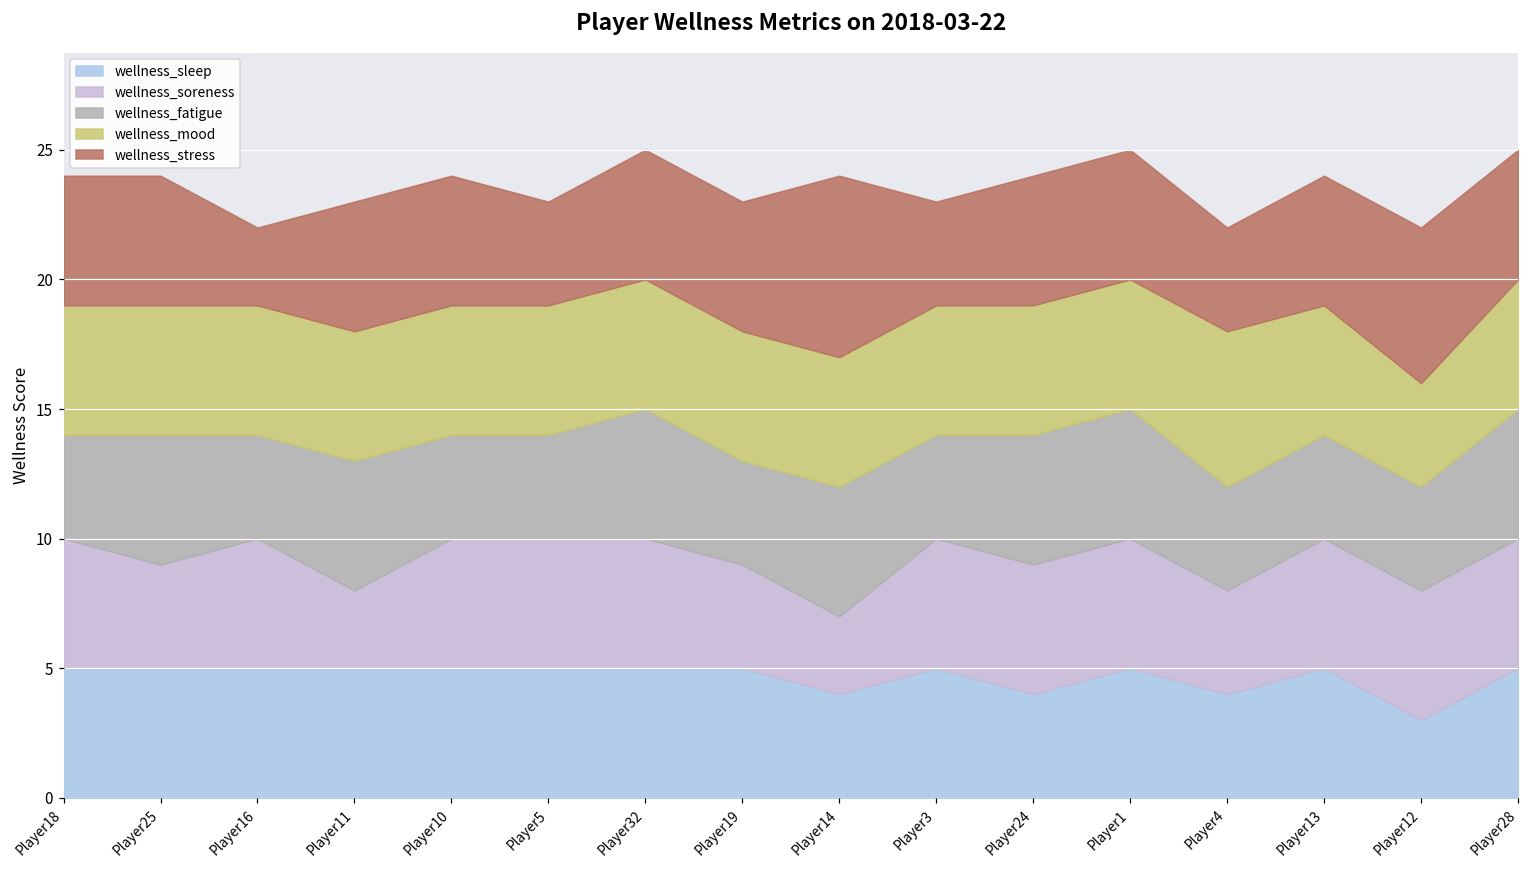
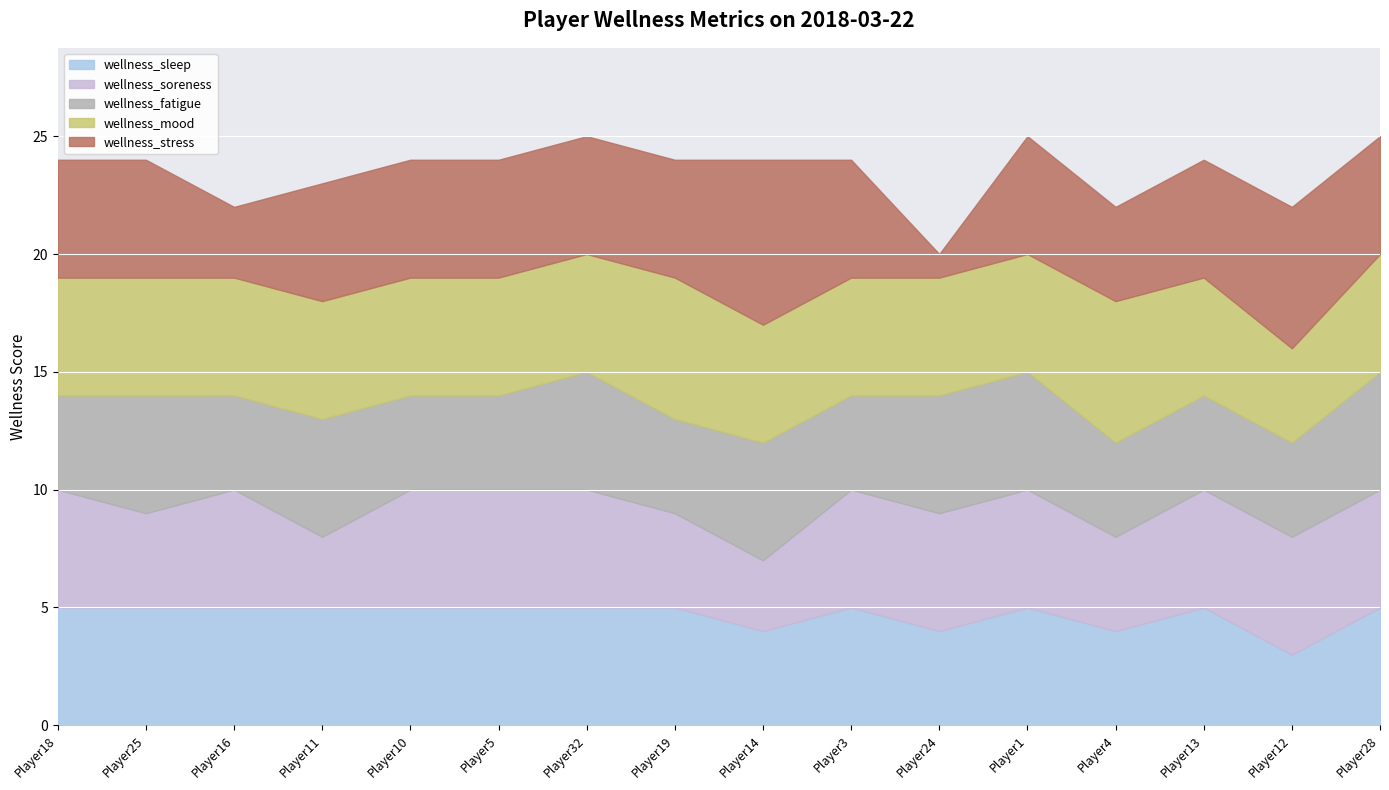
  {
    "wellness_mood": {
      "Player18": 5,
      "Player25": 5,
      "Player16": 5,
      "Player11": 5,
      "Player10": 5,
      "Player5": 5,
      "Player32": 5,
-     "Player19": 5,
+     "Player19": 6,
      "Player14": 5,
      "Player3": 5,
      "Player24": 5,
      "Player1": 5,
      "Player4": 6,
      "Player13": 5,
      "Player12": 4,
      "Player28": 5
    },
    "wellness_stress": {
      "Player18": 5,
      "Player25": 5,
      "Player16": 3,
      "Player11": 5,
      "Player10": 5,
-     "Player5": 4,
+     "Player5": 5,
      "Player32": 5,
      "Player19": 5,
      "Player14": 7,
-     "Player3": 4,
-     "Player24": 5,
+     "Player3": 5,
+     "Player24": 1,
      "Player1": 5,
      "Player4": 4,
      "Player13": 5,
      "Player12": 6,
      "Player28": 5
    }
  }
